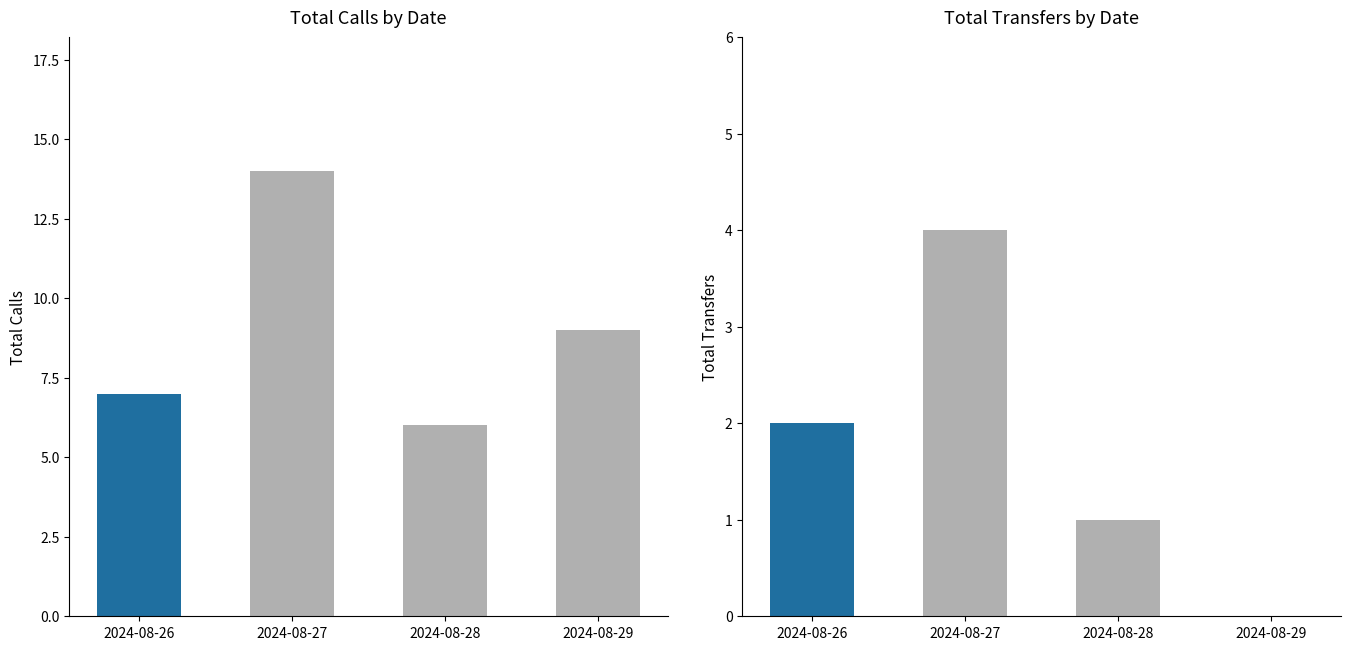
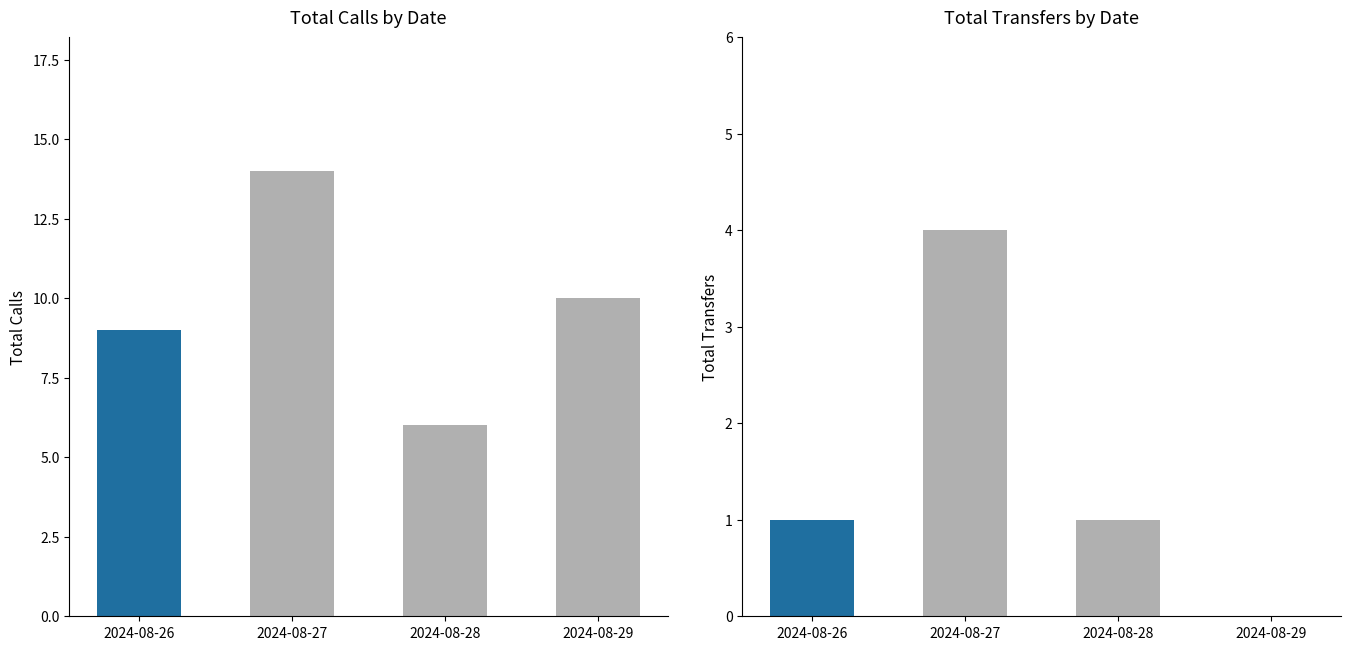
  {
    "Total Calls by Date": {
-     "2024-08-26": 7,
+     "2024-08-26": 9,
      "2024-08-27": 14,
      "2024-08-28": 6,
-     "2024-08-29": 9
+     "2024-08-29": 10
    },
    "Total Transfers by Date": {
-     "2024-08-26": 2,
+     "2024-08-26": 1,
      "2024-08-27": 4,
      "2024-08-28": 1,
      "2024-08-29": 0
    }
  }
